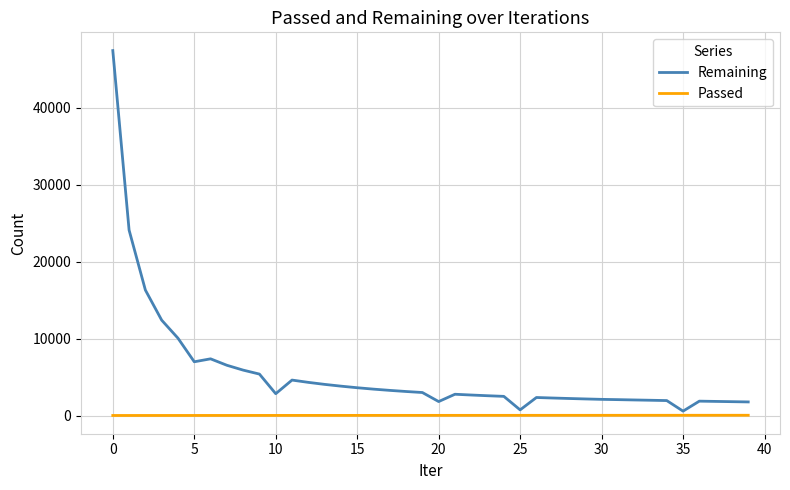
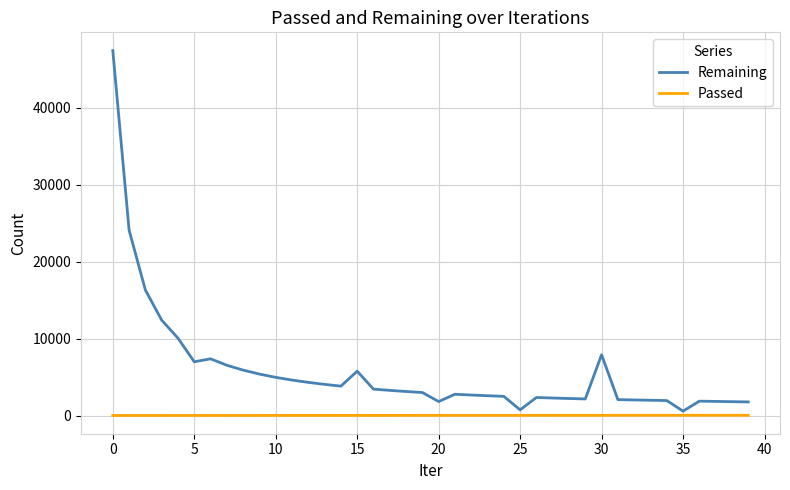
  {
    "Remaining": {
      "0": 47000,
      "5": 7000,
-     "10": 3000,
-     "15": 4000,
+     "10": 5000,
+     "15": 6000,
      "20": 2000,
      "25": 1000,
-     "30": 2000,
+     "30": 8000,
      "35": 1000
    },
    "Passed": {
      "0": 0,
      "5": 0,
      "10": 0,
      "15": 0,
      "20": 0,
      "25": 0,
      "30": 0,
      "35": 0
    }
  }
